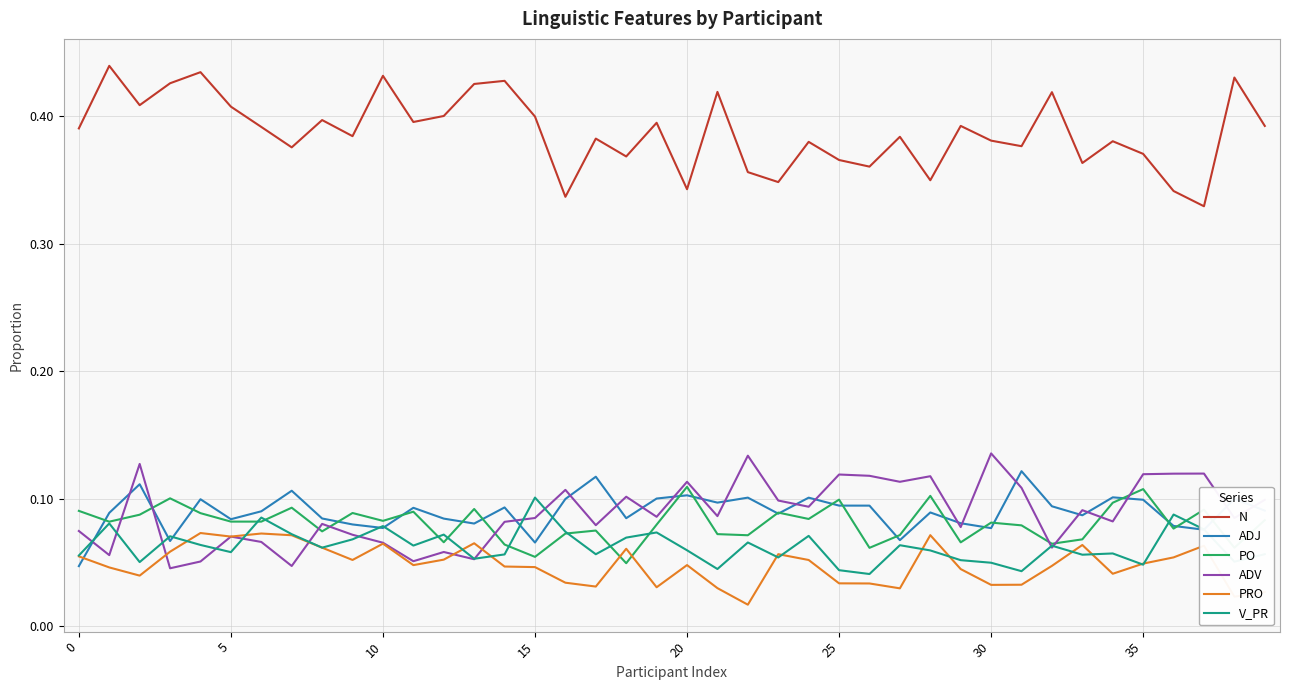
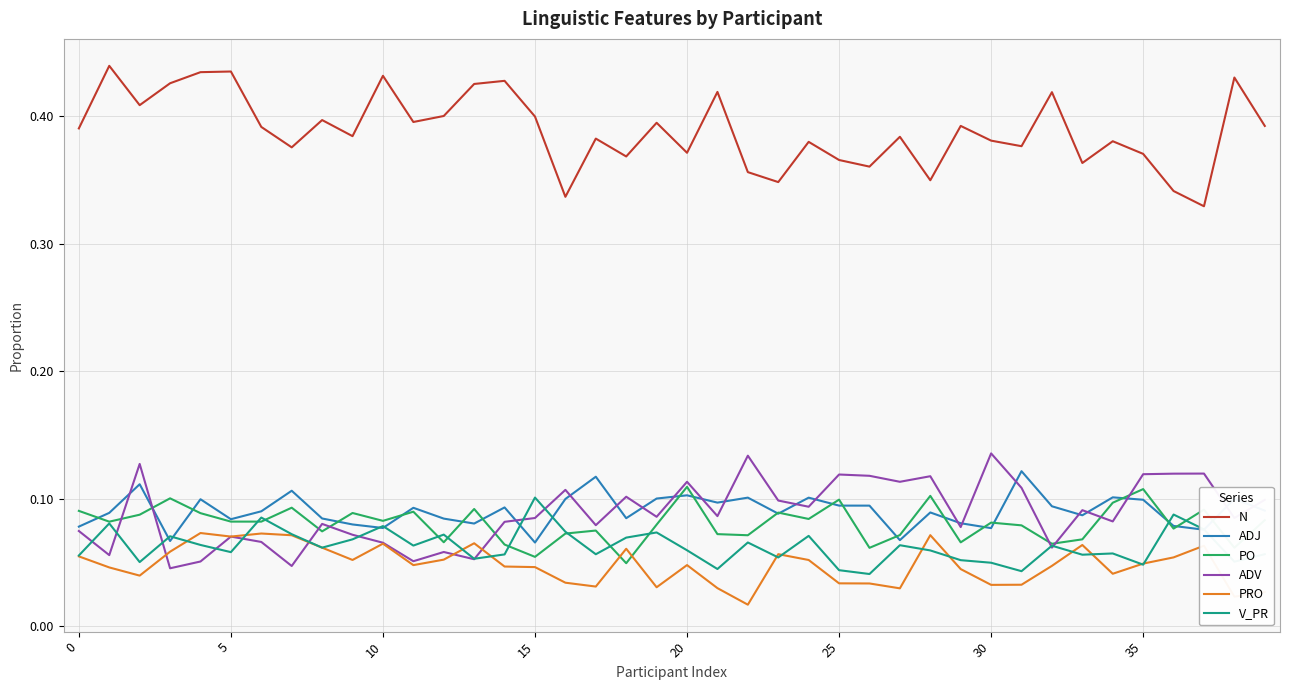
  {
    "N": {
      "0": 0.390,
-     "5": 0.407,
+     "5": 0.435,
      "10": 0.432,
      "15": 0.400,
-     "20": 0.343,
+     "20": 0.371,
      "25": 0.366,
      "30": 0.381,
      "35": 0.370
    },
    "ADJ": {
-     "0": 0.047,
+     "0": 0.078,
      "15": 0.066,
      "20": 0.103,
      "25": 0.095,
      "30": 0.077,
      "35": 0.099
    },
    "ADV": {
      "0": 0.075,
      "15": 0.085,
      "20": 0.113,
      "25": 0.119,
      "30": 0.136,
      "35": 0.119
    },
    "PRO": {
      "15": 0.046,
      "20": 0.048,
      "25": 0.034,
      "30": 0.033
    }
  }
